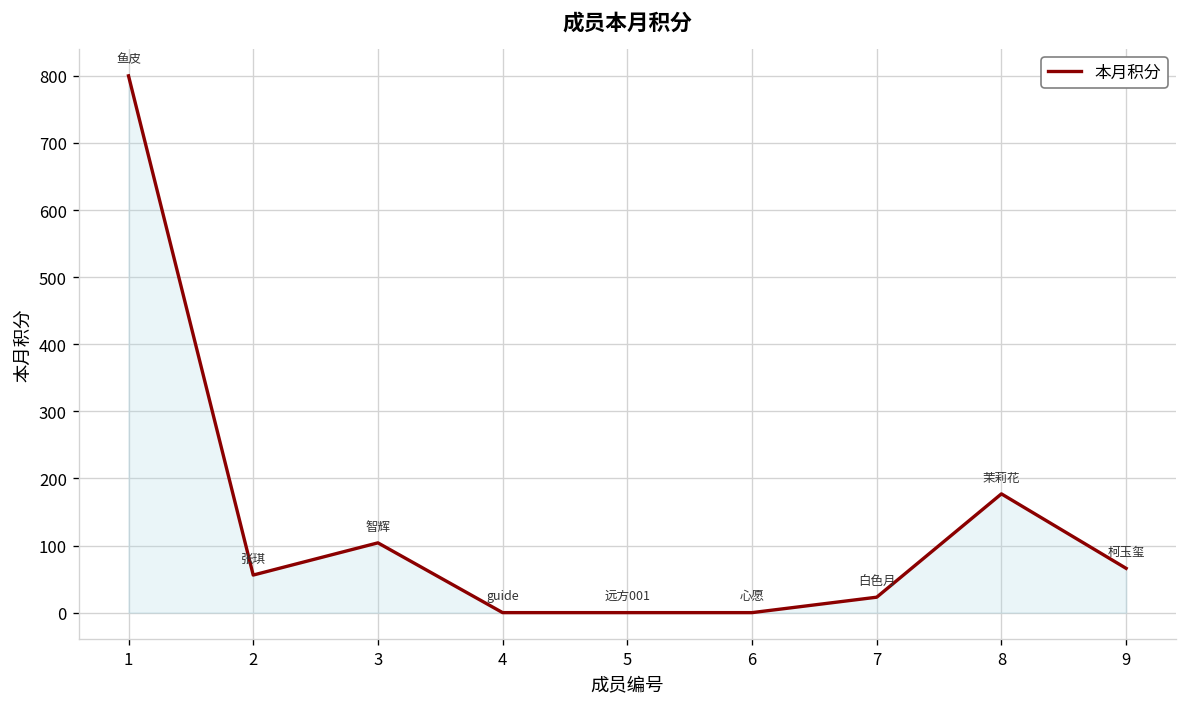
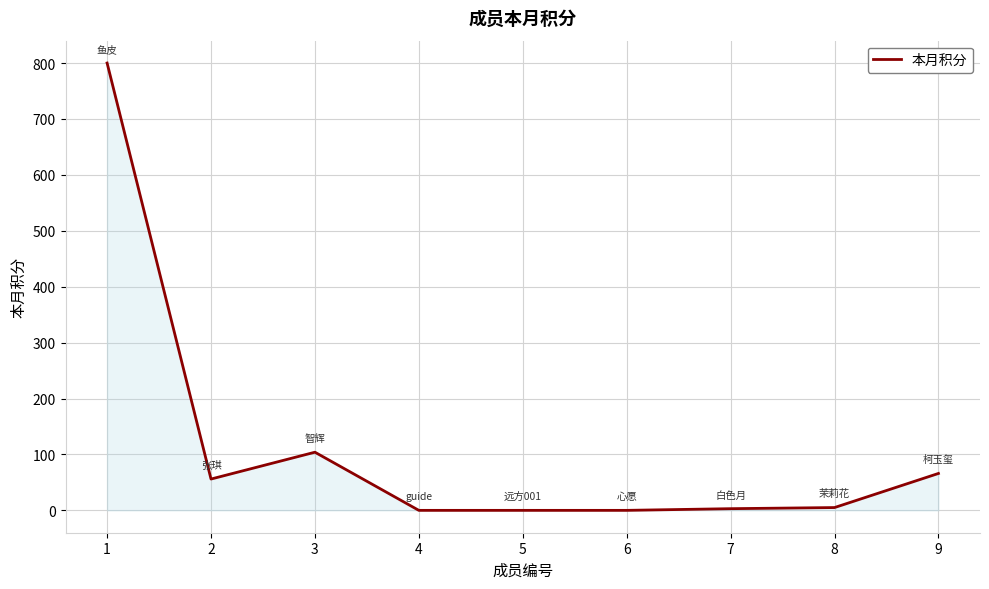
  {
    "1": 800,
    "2": 60,
    "3": 100,
    "4": 0,
    "5": 0,
    "6": 0,
-   "7": 20,
-   "8": 180,
+   "7": 0,
+   "8": 10,
    "9": 70
  }
